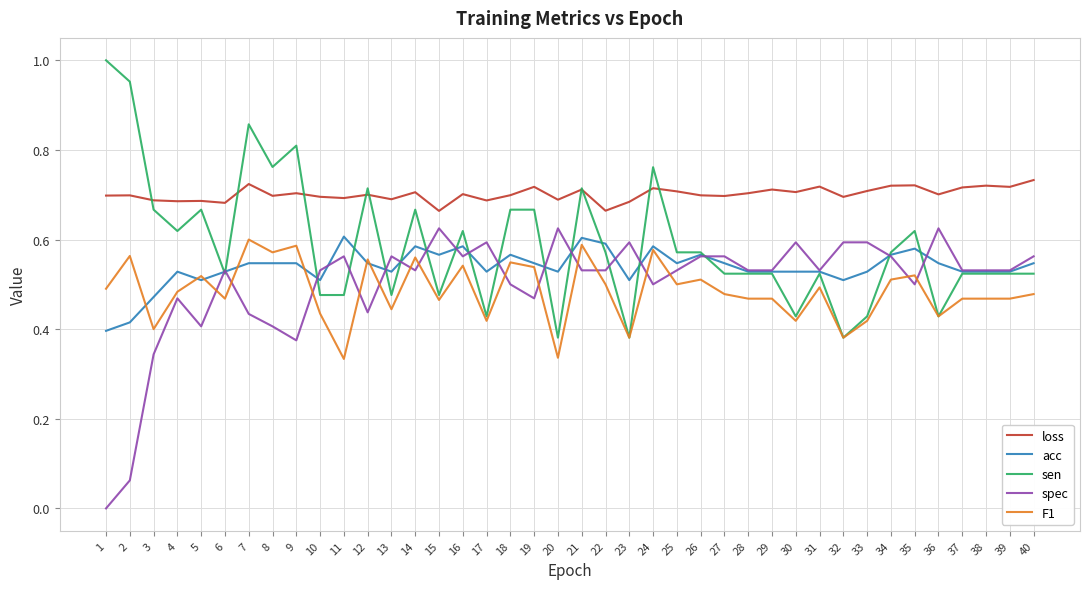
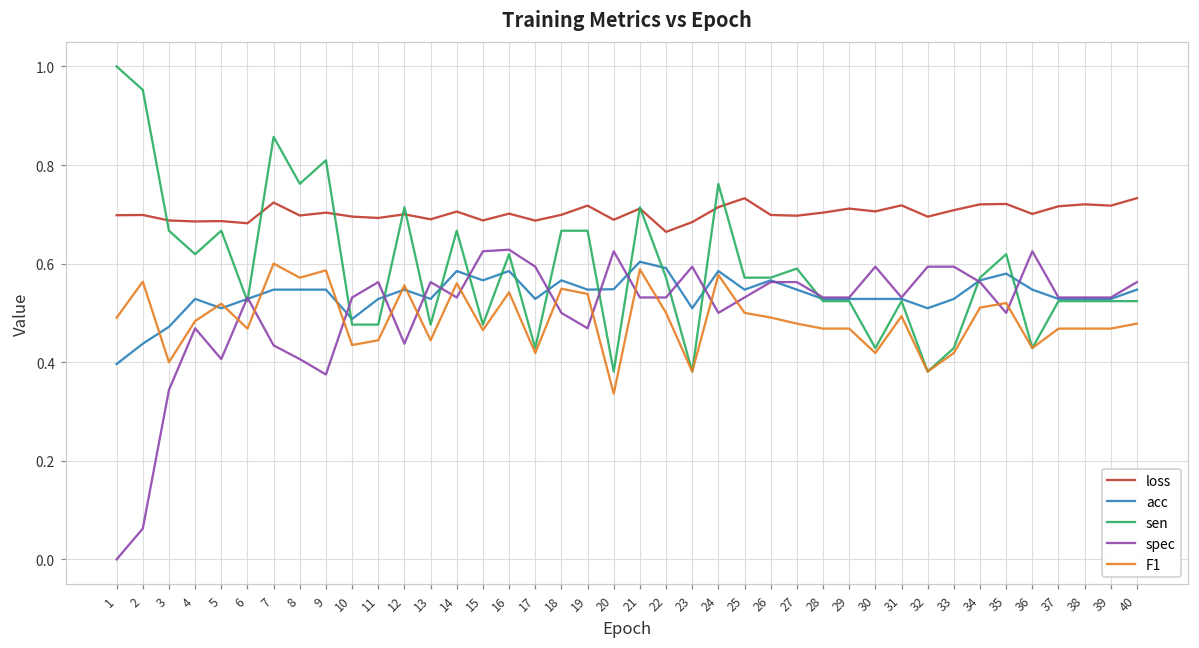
  {
    "loss": {
      "1": 0.70,
      "2": 0.70,
      "3": 0.69,
      "4": 0.69,
      "5": 0.69,
      "6": 0.68,
      "7": 0.72,
      "8": 0.70,
      "9": 0.70,
      "10": 0.70,
      "11": 0.69,
      "12": 0.70,
      "13": 0.69,
      "14": 0.71,
-     "15": 0.66,
+     "15": 0.69,
      "16": 0.70,
      "17": 0.69,
      "18": 0.70,
      "19": 0.72,
      "20": 0.69,
      "22": 0.66,
      "23": 0.68,
      "24": 0.71,
-     "25": 0.71,
+     "25": 0.73,
      "26": 0.70,
      "27": 0.70,
      "28": 0.70,
      "29": 0.71,
      "30": 0.71,
      "31": 0.72,
      "32": 0.70,
      "33": 0.71,
      "34": 0.72,
      "35": 0.72,
      "36": 0.70,
      "37": 0.72,
      "38": 0.72,
      "39": 0.72,
      "40": 0.73
    },
    "acc": {
      "1": 0.40,
-     "2": 0.42,
+     "2": 0.44,
      "3": 0.47,
      "4": 0.53,
      "5": 0.51,
      "7": 0.55,
      "8": 0.55,
      "9": 0.55,
-     "10": 0.51,
-     "11": 0.61,
+     "10": 0.49,
+     "11": 0.53,
      "12": 0.55,
      "13": 0.53,
      "14": 0.58,
      "15": 0.57,
      "16": 0.58,
      "17": 0.53,
      "18": 0.57,
      "19": 0.55,
-     "20": 0.53,
+     "20": 0.55,
      "21": 0.60,
      "22": 0.59,
      "23": 0.51,
      "24": 0.58,
      "25": 0.55,
      "27": 0.55,
      "30": 0.53,
      "32": 0.51,
      "33": 0.53,
      "35": 0.58,
      "36": 0.55,
      "40": 0.55
    },
    "sen": {
      "1": 1.00,
      "2": 0.95,
      "3": 0.67,
      "4": 0.62,
      "5": 0.67,
      "7": 0.86,
      "8": 0.76,
      "9": 0.81,
      "10": 0.48,
      "11": 0.48,
      "12": 0.71,
      "13": 0.48,
      "14": 0.67,
      "15": 0.48,
      "16": 0.62,
      "17": 0.43,
      "18": 0.67,
      "19": 0.67,
      "20": 0.38,
      "22": 0.57,
      "24": 0.76,
      "25": 0.57,
-     "27": 0.52,
+     "27": 0.59,
      "30": 0.43,
      "33": 0.43,
      "35": 0.62,
      "40": 0.52
    },
    "spec": {
      "1": 0.00,
      "2": 0.06,
      "3": 0.34,
      "4": 0.47,
      "5": 0.41,
      "7": 0.43,
      "8": 0.41,
      "9": 0.38,
      "10": 0.53,
      "11": 0.56,
      "12": 0.44,
      "13": 0.56,
      "14": 0.53,
      "15": 0.63,
-     "16": 0.56,
+     "16": 0.63,
      "17": 0.59,
      "18": 0.50,
      "19": 0.47,
      "20": 0.63,
      "21": 0.53,
      "22": 0.53,
      "23": 0.59,
      "24": 0.50,
      "25": 0.53,
      "27": 0.56,
      "30": 0.59,
      "32": 0.59,
      "33": 0.59,
      "35": 0.50,
      "36": 0.63,
      "40": 0.56
    },
    "F1": {
      "1": 0.49,
      "2": 0.56,
      "3": 0.40,
      "4": 0.48,
      "5": 0.52,
      "6": 0.47,
      "7": 0.60,
      "8": 0.57,
      "9": 0.59,
      "10": 0.43,
-     "11": 0.33,
+     "11": 0.44,
      "12": 0.56,
      "13": 0.44,
      "14": 0.56,
      "15": 0.47,
      "16": 0.54,
      "17": 0.42,
      "18": 0.55,
      "19": 0.54,
      "20": 0.34,
      "21": 0.59,
      "22": 0.50,
      "24": 0.58,
      "25": 0.50,
-     "26": 0.51,
+     "26": 0.49,
      "27": 0.48,
      "28": 0.47,
      "29": 0.47,
      "30": 0.42,
      "31": 0.49,
      "33": 0.42,
      "34": 0.51,
      "35": 0.52,
      "37": 0.47,
      "38": 0.47,
      "39": 0.47,
      "40": 0.48
    }
  }
